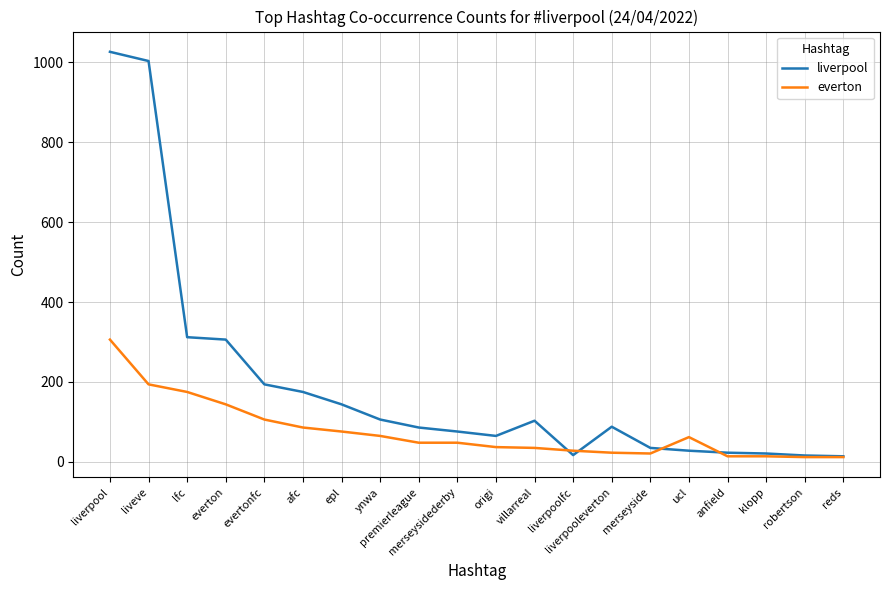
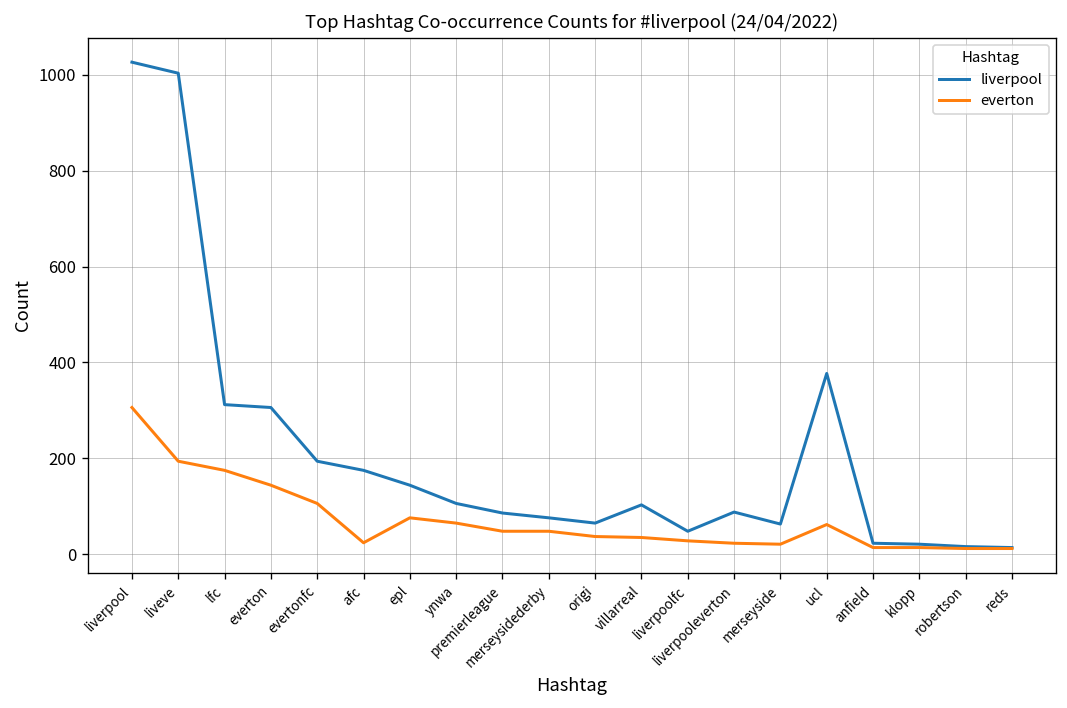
  {
    "liverpool": {
      "liverpool": 1030,
      "liveve": 1000,
      "lfc": 310,
      "everton": 310,
      "evertonfc": 190,
      "afc": 180,
      "epl": 140,
      "ynwa": 110,
      "premierleague": 90,
      "merseysidederby": 80,
      "origi": 70,
      "villarreal": 100,
-     "liverpoolfc": 20,
+     "liverpoolfc": 50,
      "liverpooleverton": 90,
-     "merseyside": 40,
-     "ucl": 30,
+     "merseyside": 60,
+     "ucl": 380,
      "anfield": 20,
      "klopp": 20
    },
    "everton": {
      "liverpool": 310,
      "liveve": 190,
      "lfc": 180,
      "everton": 140,
      "evertonfc": 110,
-     "afc": 90,
+     "afc": 20,
      "epl": 80,
      "ynwa": 70,
      "premierleague": 50,
      "merseysidederby": 50,
      "origi": 40,
      "villarreal": 40,
      "liverpoolfc": 30,
      "liverpooleverton": 20,
      "merseyside": 20,
      "ucl": 60,
      "anfield": 10,
      "klopp": 10
    }
  }
